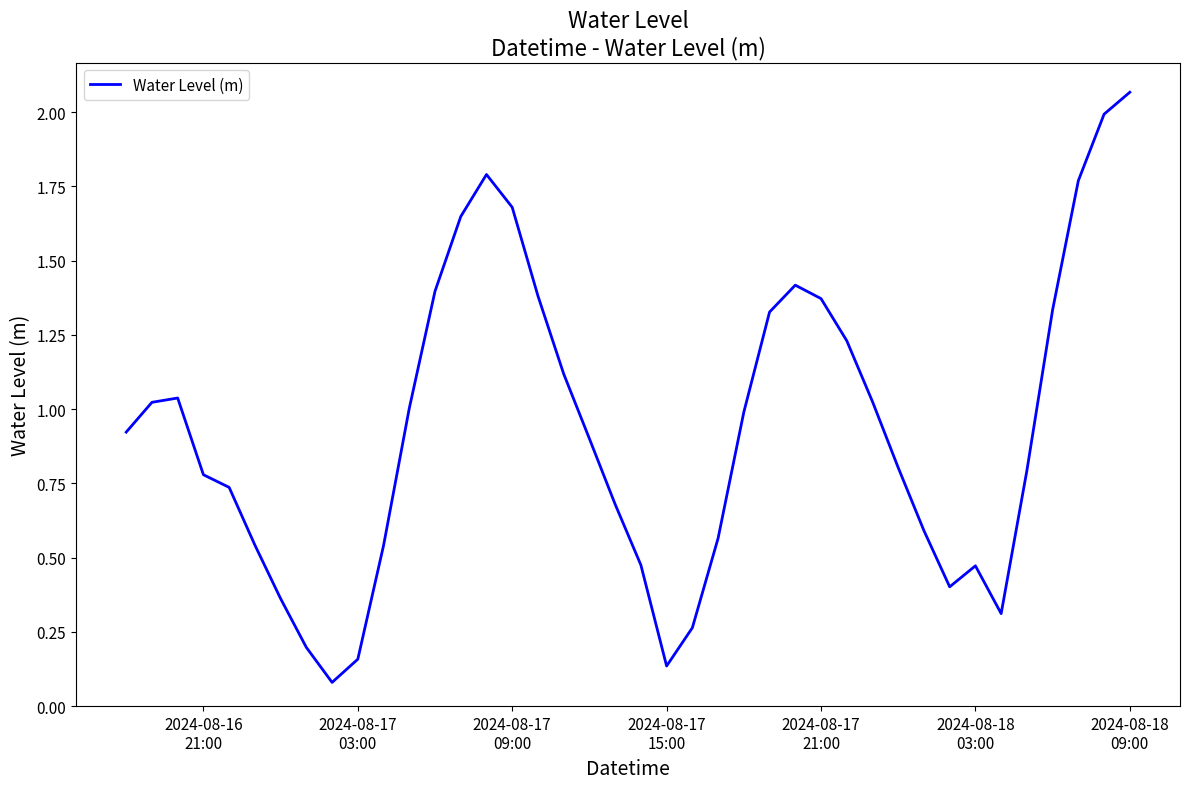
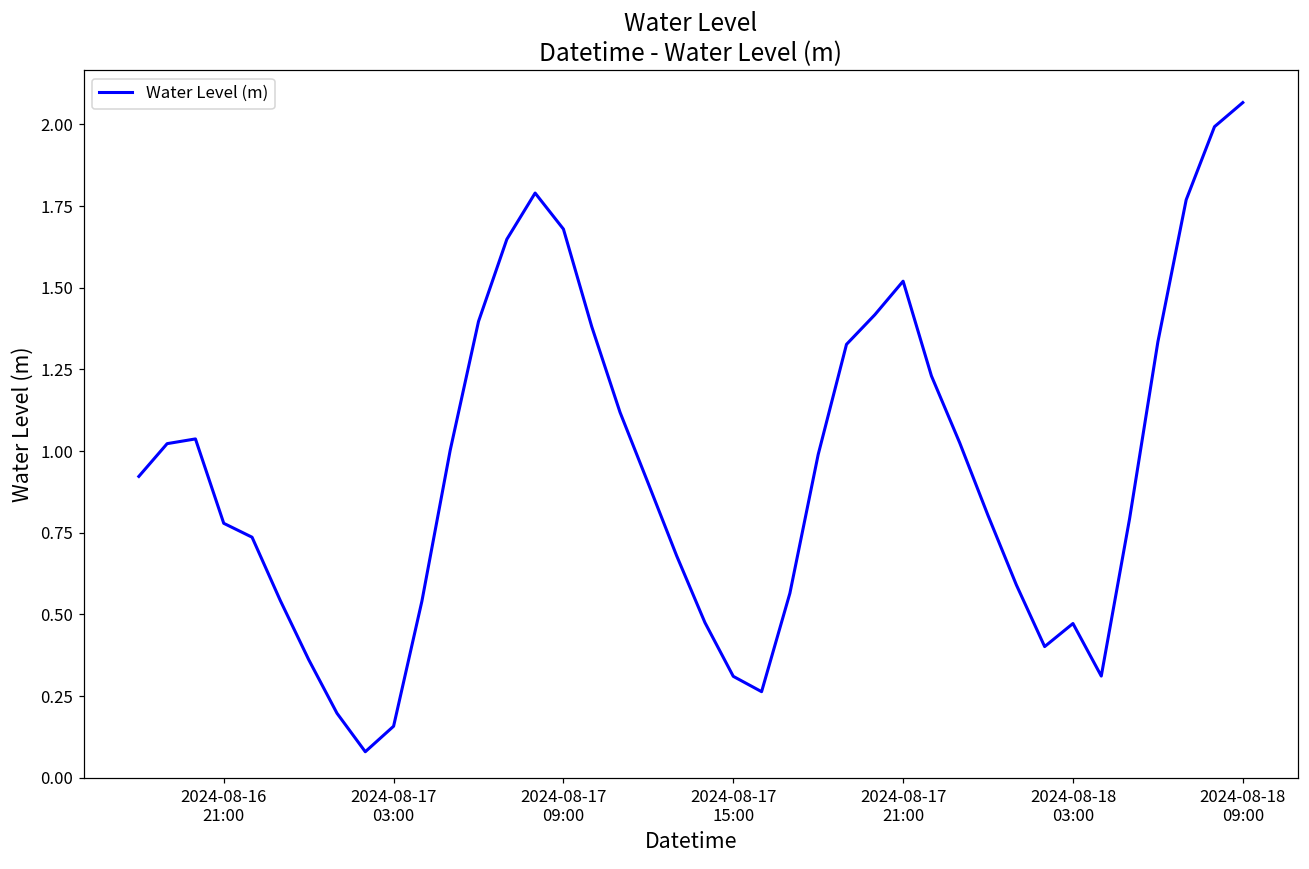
  {
    "2024-08-16 21:00": 0.78,
    "2024-08-17 03:00": 0.16,
    "2024-08-17 09:00": 1.68,
-   "2024-08-17 15:00": 0.13,
-   "2024-08-17 21:00": 1.37,
+   "2024-08-17 15:00": 0.31,
+   "2024-08-17 21:00": 1.52,
    "2024-08-18 03:00": 0.47,
    "2024-08-18 09:00": 2.07
  }
